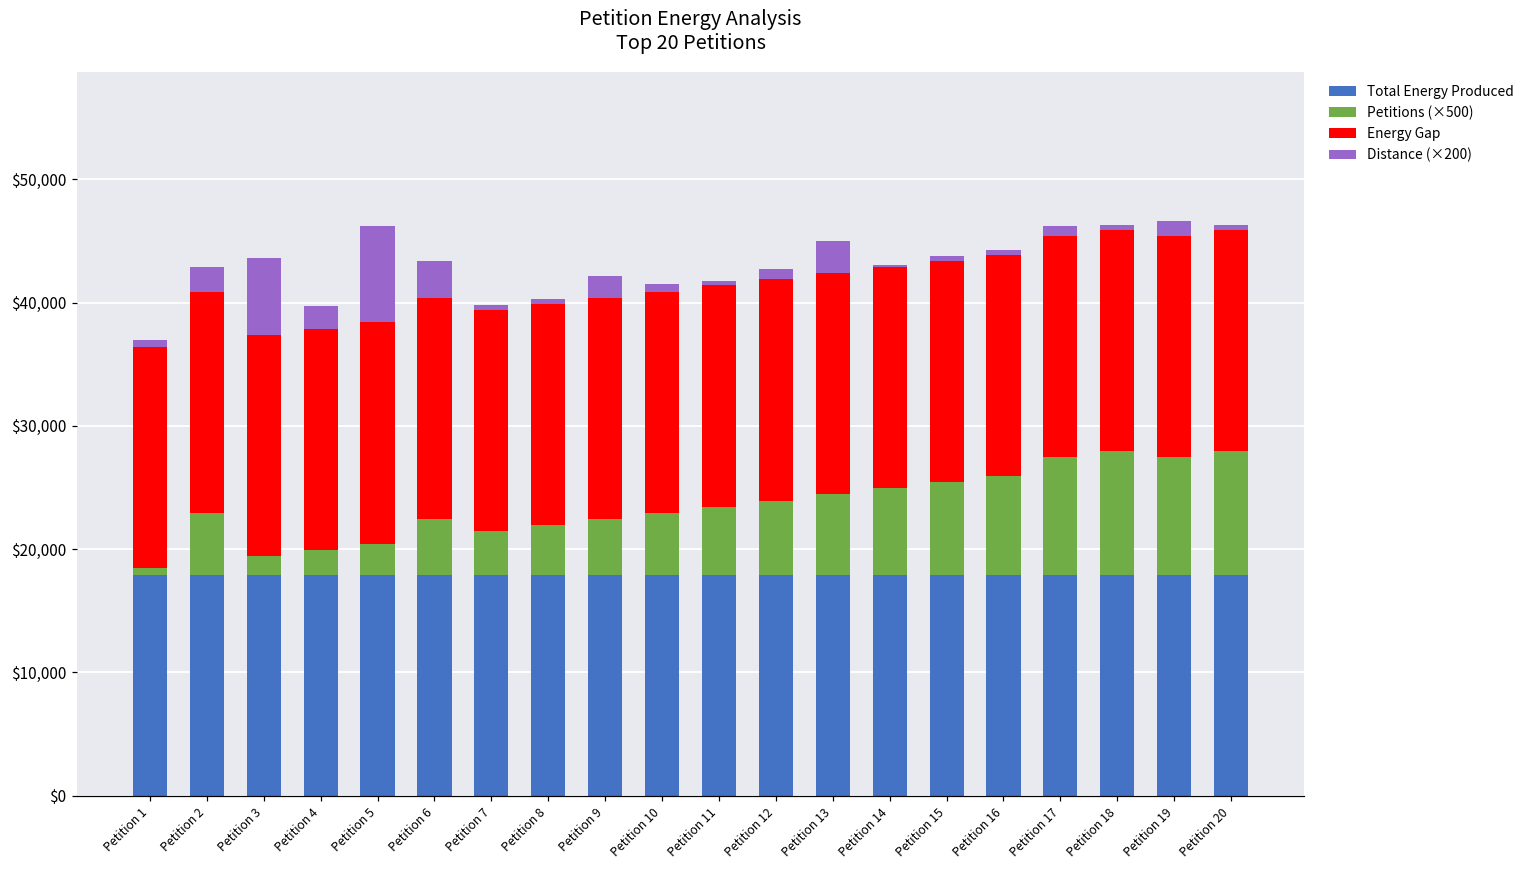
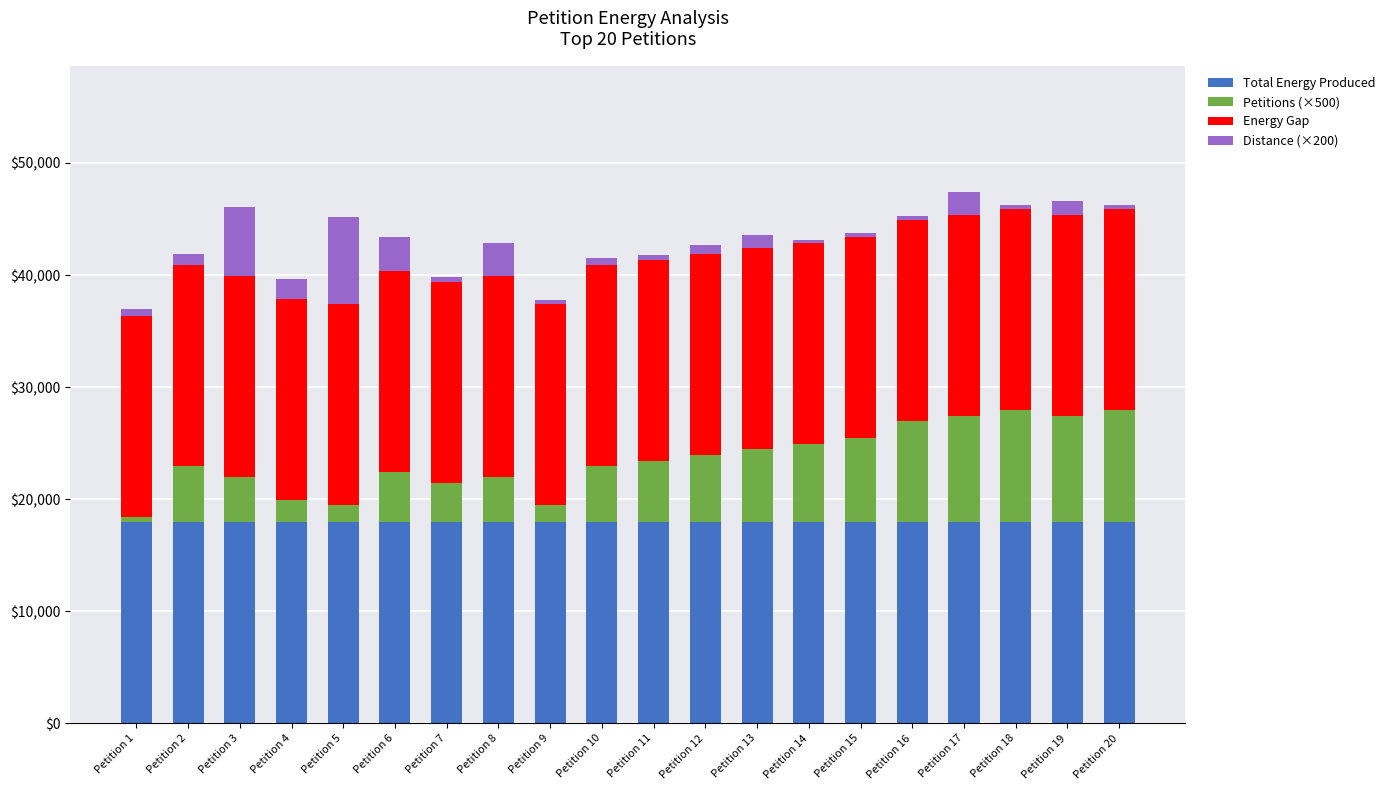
  {
    "Total Energy Produced": {
      "Petition 1": "$17,900",
      "Petition 2": "$17,900",
      "Petition 3": "$17,900",
      "Petition 4": "$17,900",
      "Petition 5": "$17,900",
      "Petition 6": "$17,900",
      "Petition 7": "$17,900",
      "Petition 8": "$17,900",
      "Petition 9": "$17,900",
      "Petition 10": "$17,900",
      "Petition 11": "$17,900",
      "Petition 12": "$17,900",
      "Petition 13": "$17,900",
      "Petition 14": "$17,900",
      "Petition 15": "$17,900",
      "Petition 16": "$17,900",
      "Petition 17": "$17,900",
      "Petition 18": "$17,900",
      "Petition 19": "$17,900",
      "Petition 20": "$17,900"
    },
    "Petitions (×500)": {
      "Petition 1": "$500",
      "Petition 2": "$5,000",
-     "Petition 3": "$1,500",
+     "Petition 3": "$4,000",
      "Petition 4": "$2,000",
-     "Petition 5": "$2,500",
+     "Petition 5": "$1,500",
      "Petition 6": "$4,500",
      "Petition 7": "$3,500",
      "Petition 8": "$4,000",
-     "Petition 9": "$4,500",
+     "Petition 9": "$1,500",
      "Petition 10": "$5,000",
      "Petition 11": "$5,500",
      "Petition 12": "$6,000",
      "Petition 13": "$6,500",
      "Petition 14": "$7,000",
      "Petition 15": "$7,500",
-     "Petition 16": "$8,000",
+     "Petition 16": "$9,000",
      "Petition 17": "$9,500",
      "Petition 18": "$10,000",
      "Petition 19": "$9,500",
      "Petition 20": "$10,000"
    },
    "Energy Gap": {
      "Petition 1": "$17,900",
      "Petition 2": "$17,900",
      "Petition 3": "$17,900",
      "Petition 4": "$17,900",
      "Petition 5": "$17,900",
      "Petition 6": "$17,900",
      "Petition 7": "$17,900",
      "Petition 8": "$17,900",
      "Petition 9": "$17,900",
      "Petition 10": "$17,900",
      "Petition 11": "$17,900",
      "Petition 12": "$17,900",
      "Petition 13": "$17,900",
      "Petition 14": "$17,900",
      "Petition 15": "$17,900",
      "Petition 16": "$17,900",
      "Petition 17": "$17,900",
      "Petition 18": "$17,900",
      "Petition 19": "$17,900",
      "Petition 20": "$17,900"
    },
    "Distance (×200)": {
      "Petition 1": "$600",
-     "Petition 2": "$2,000",
+     "Petition 2": "$1,000",
      "Petition 3": "$6,200",
      "Petition 4": "$1,800",
      "Petition 5": "$7,800",
      "Petition 6": "$3,000",
      "Petition 7": "$400",
-     "Petition 8": "$400",
-     "Petition 9": "$1,800",
+     "Petition 8": "$3,000",
+     "Petition 9": "$400",
      "Petition 10": "$600",
      "Petition 11": "$400",
      "Petition 12": "$800",
-     "Petition 13": "$2,600",
+     "Petition 13": "$1,200",
      "Petition 15": "$400",
      "Petition 16": "$400",
-     "Petition 17": "$800",
+     "Petition 17": "$2,000",
      "Petition 18": "$400",
      "Petition 19": "$1,200",
      "Petition 20": "$400"
    }
  }
